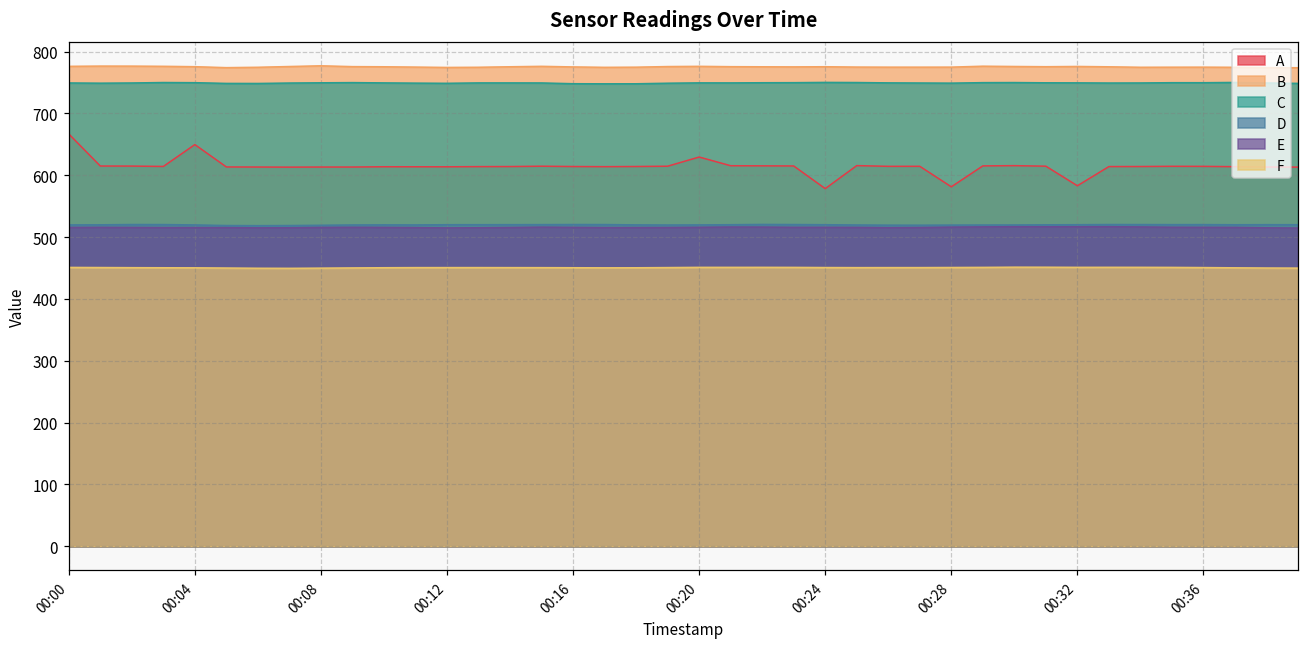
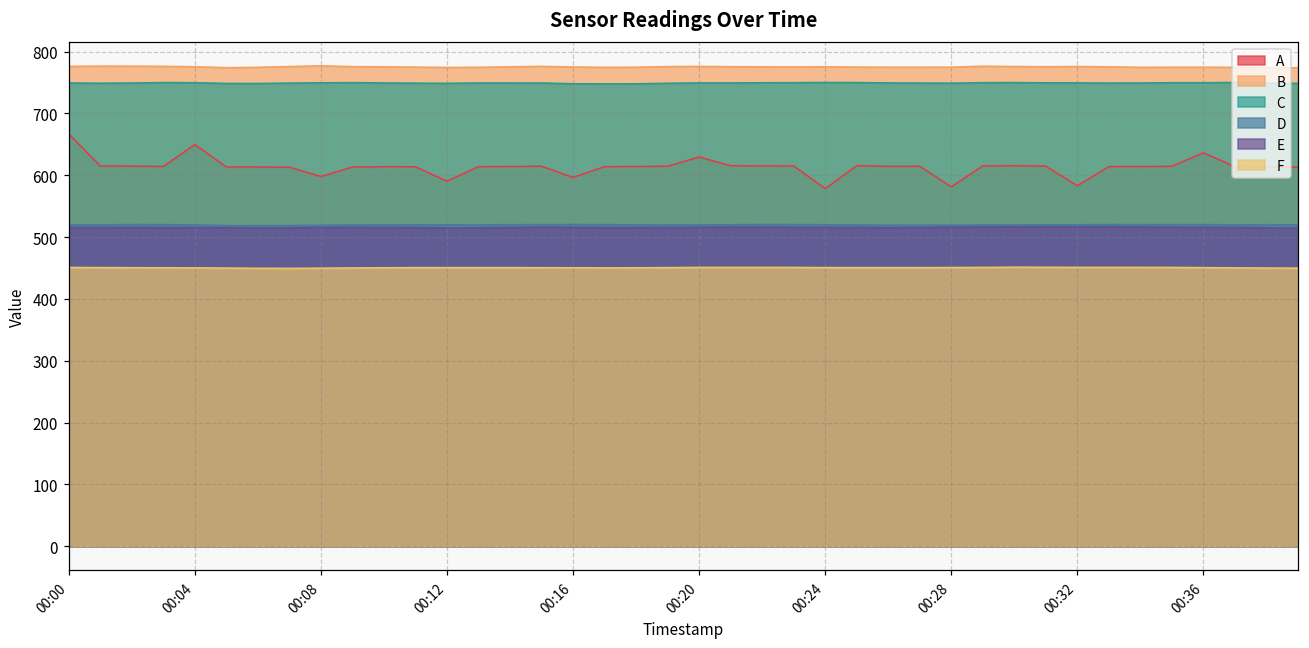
  {
    "A": {
      "00:00": 670,
      "00:04": 650,
-     "00:08": 610,
-     "00:12": 610,
-     "00:16": 610,
+     "00:08": 600,
+     "00:12": 590,
+     "00:16": 600,
      "00:20": 630,
      "00:24": 580,
      "00:28": 580,
      "00:32": 580,
-     "00:36": 610
+     "00:36": 640
    },
    "E": {
      "00:12": 510,
      "00:16": 520
    }
  }
